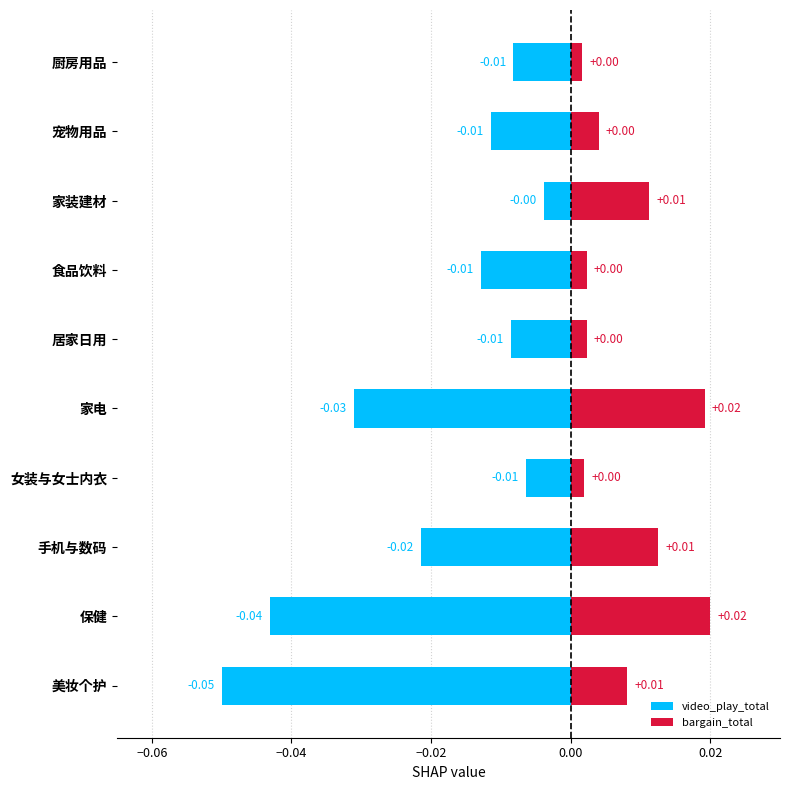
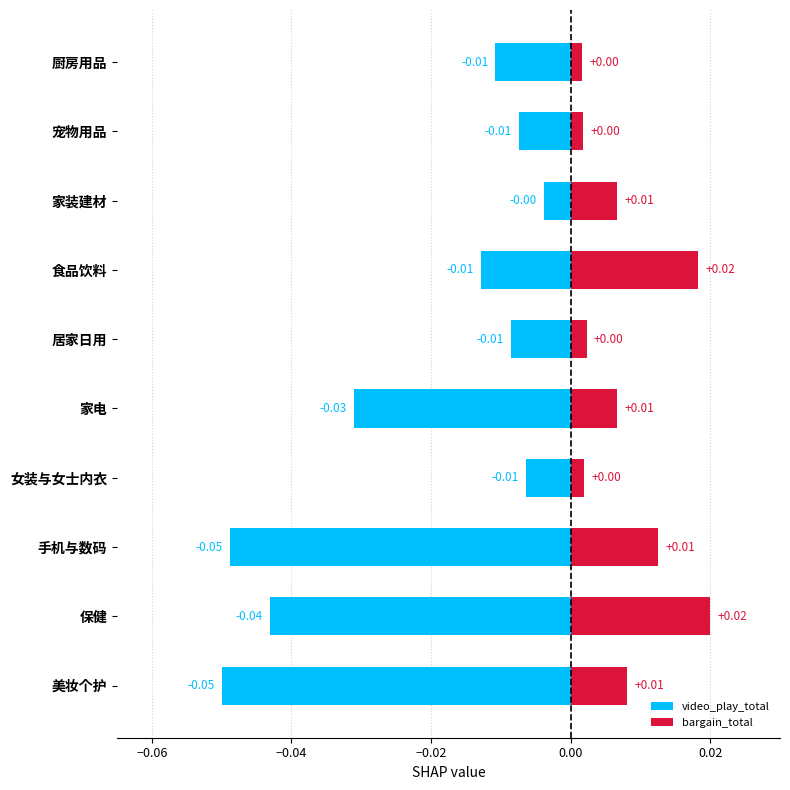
  {
    "video_play_total": {
-     "厨房用品": "-0.008",
-     "宠物用品": "-0.011",
+     "厨房用品": "-0.011",
+     "宠物用品": "-0.007",
      "家装建材": "-0.00",
      "食品饮料": "-0.01",
      "居家日用": "-0.01",
      "家电": "-0.03",
      "女装与女士内衣": "-0.01",
-     "手机与数码": "-0.02",
+     "手机与数码": "-0.05",
      "保健": "-0.04",
      "美妆个护": "-0.05"
    },
    "bargain_total": {
      "厨房用品": "+0.00",
-     "宠物用品": "0.004",
-     "家装建材": "0.011",
-     "食品饮料": "+0.00",
+     "宠物用品": "0.002",
+     "家装建材": "0.007",
+     "食品饮料": "+0.02",
      "居家日用": "+0.00",
-     "家电": "+0.02",
+     "家电": "+0.01",
      "女装与女士内衣": "+0.00",
      "手机与数码": "+0.01",
      "保健": "+0.02",
      "美妆个护": "+0.01"
    }
  }
